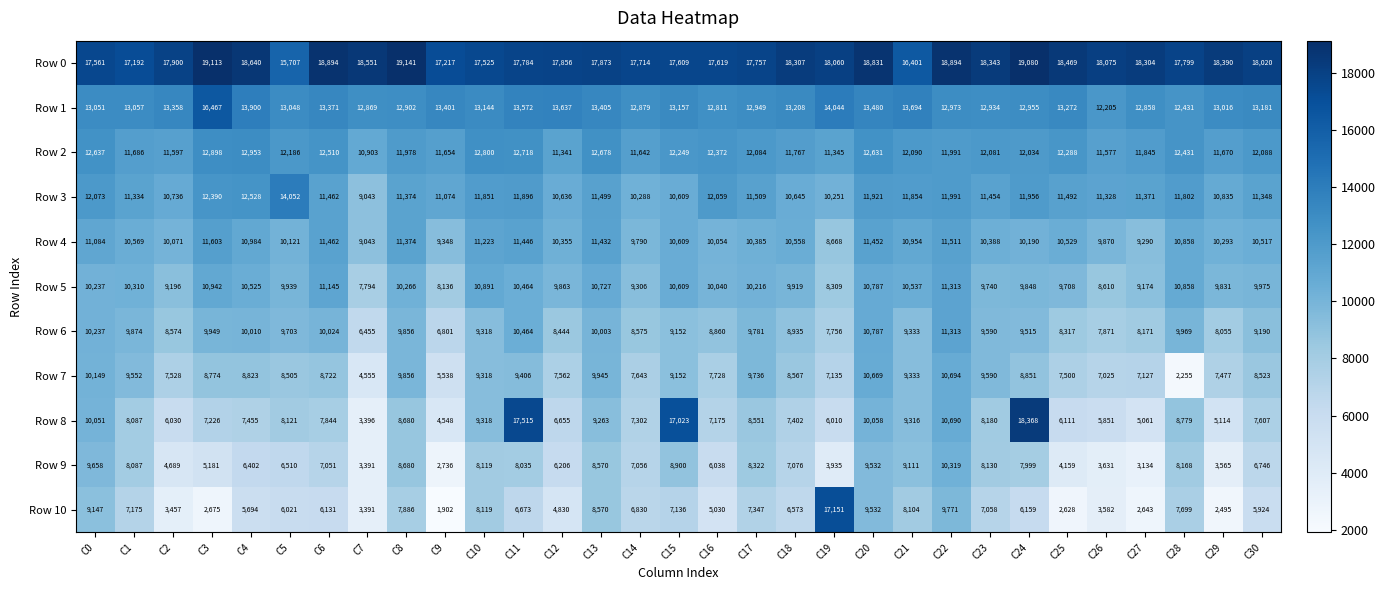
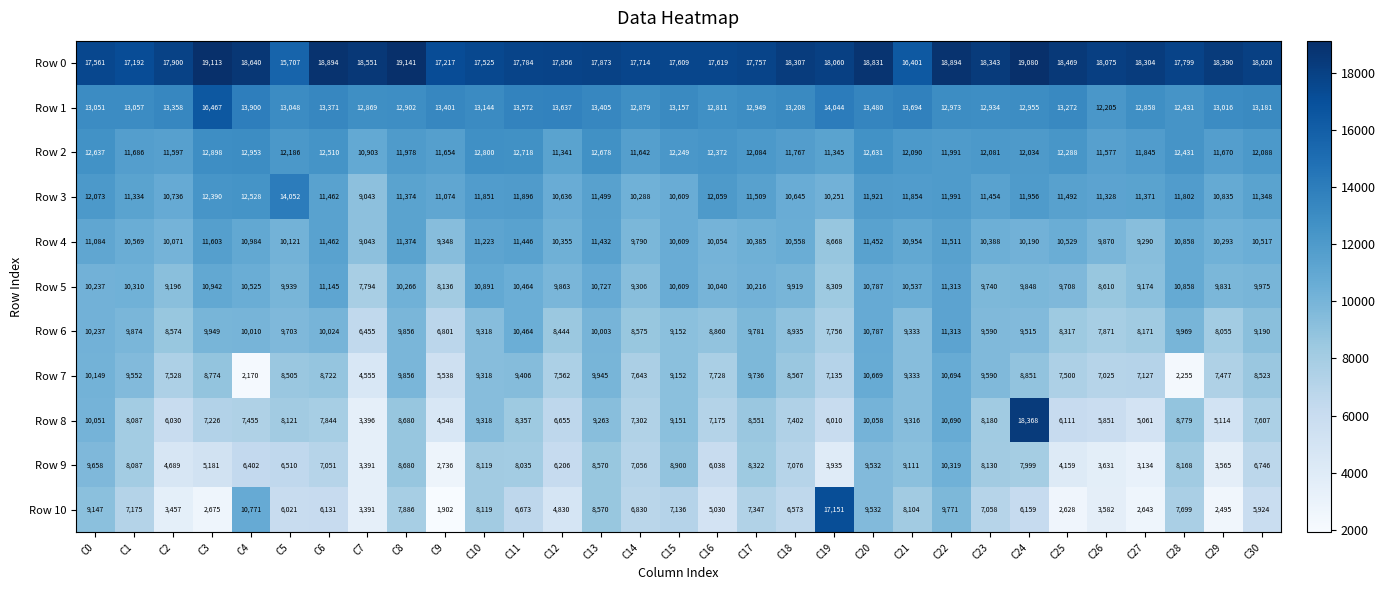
  {
    "Row 7": {
      "C0": "10,149",
      "C1": "9,552",
      "C2": "7,528",
      "C3": "8,774",
-     "C4": "8,823",
+     "C4": "2,170",
      "C5": "8,505",
      "C6": "8,722",
      "C7": "4,555",
      "C8": "9,856",
      "C9": "5,538",
      "C10": "9,318",
      "C11": "9,406",
      "C12": "7,562",
      "C13": "9,945",
      "C14": "7,643",
      "C15": "9,152",
      "C16": "7,728",
      "C17": "9,736",
      "C18": "8,567",
      "C19": "7,135",
      "C20": "10,669",
      "C21": "9,333",
      "C22": "10,694",
      "C23": "9,590",
      "C24": "8,851",
      "C25": "7,500",
      "C26": "7,025",
      "C27": "7,127",
      "C28": "2,255",
      "C29": "7,477",
      "C30": "8,523"
    },
    "Row 8": {
      "C0": "10,051",
      "C1": "8,087",
      "C2": "6,030",
      "C3": "7,226",
      "C4": "7,455",
      "C5": "8,121",
      "C6": "7,844",
      "C7": "3,396",
      "C8": "8,680",
      "C9": "4,548",
      "C10": "9,318",
-     "C11": "17,515",
+     "C11": "8,357",
      "C12": "6,655",
      "C13": "9,263",
      "C14": "7,302",
-     "C15": "17,023",
+     "C15": "9,151",
      "C16": "7,175",
      "C17": "8,551",
      "C18": "7,402",
      "C19": "6,010",
      "C20": "10,058",
      "C21": "9,316",
      "C22": "10,690",
      "C23": "8,180",
      "C24": "18,368",
      "C25": "6,111",
      "C26": "5,851",
      "C27": "5,061",
      "C28": "8,779",
      "C29": "5,114",
      "C30": "7,607"
    },
    "Row 10": {
      "C0": "9,147",
      "C1": "7,175",
      "C2": "3,457",
      "C3": "2,675",
-     "C4": "5,694",
+     "C4": "10,771",
      "C5": "6,021",
      "C6": "6,131",
      "C7": "3,391",
      "C8": "7,886",
      "C9": "1,902",
      "C10": "8,119",
      "C11": "6,673",
      "C12": "4,830",
      "C13": "8,570",
      "C14": "6,830",
      "C15": "7,136",
      "C16": "5,030",
      "C17": "7,347",
      "C18": "6,573",
      "C19": "17,151",
      "C20": "9,532",
      "C21": "8,104",
      "C22": "9,771",
      "C23": "7,058",
      "C24": "6,159",
      "C25": "2,628",
      "C26": "3,582",
      "C27": "2,643",
      "C28": "7,699",
      "C29": "2,495",
      "C30": "5,924"
    }
  }
